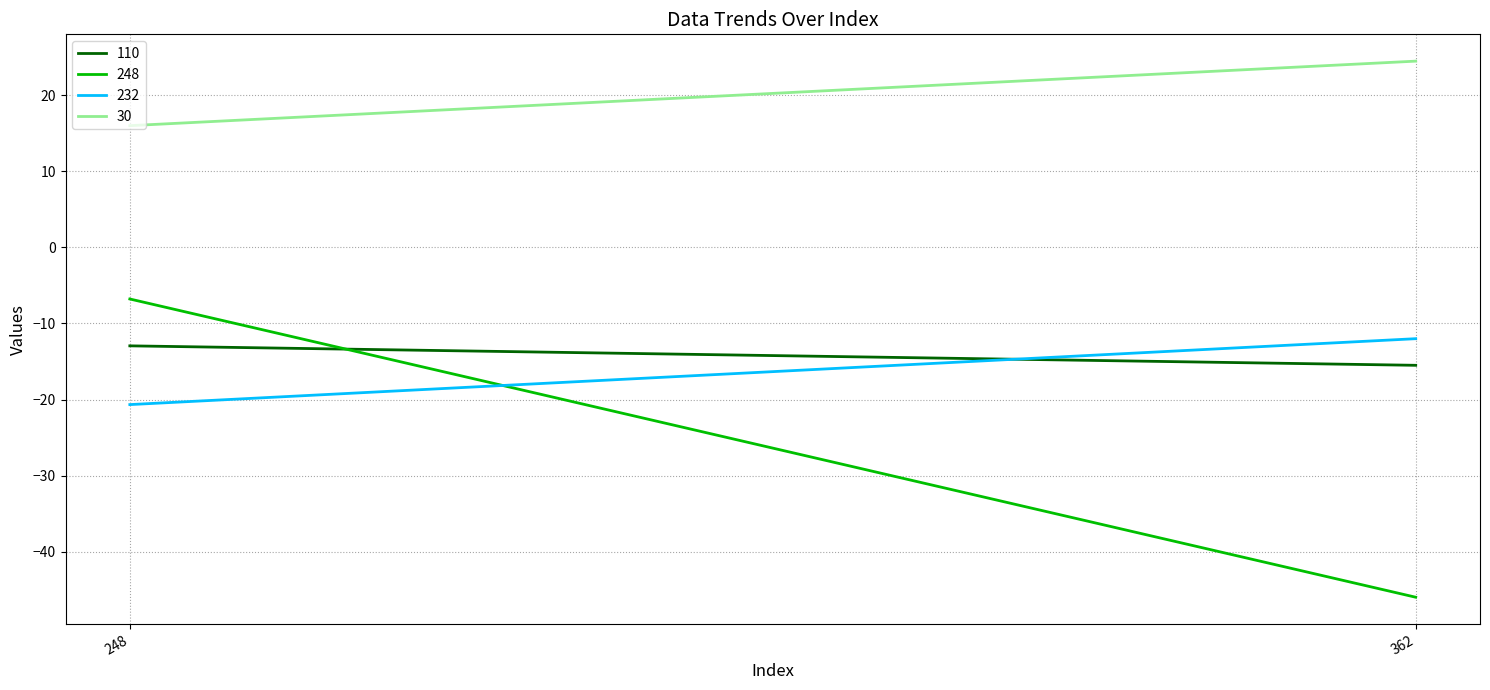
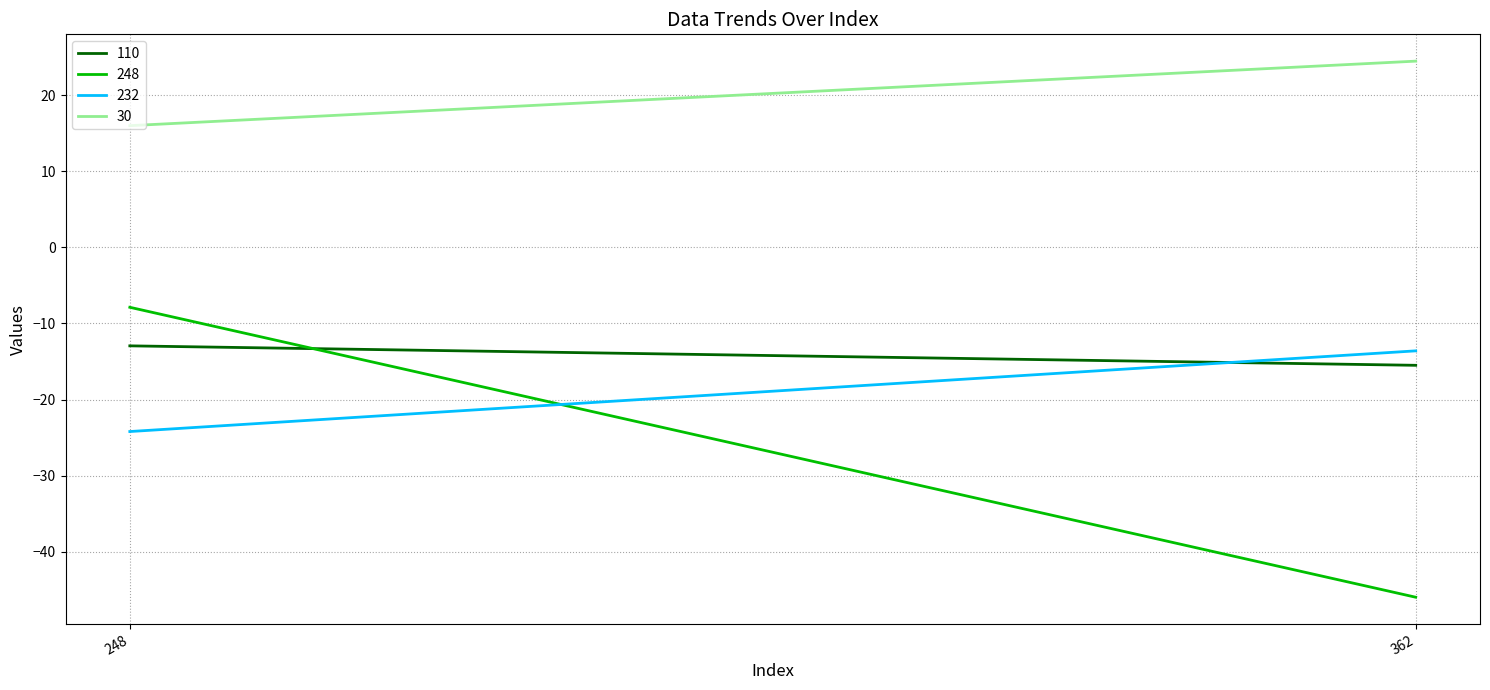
  {
    "110": {
      "248": -13,
      "362": -16
    },
    "248": {
-     "248": -7,
+     "248": -8,
      "362": -46
    },
    "232": {
-     "248": -21,
-     "362": -12
+     "248": -24,
+     "362": -14
    },
    "30": {
      "362": 25
    }
  }
